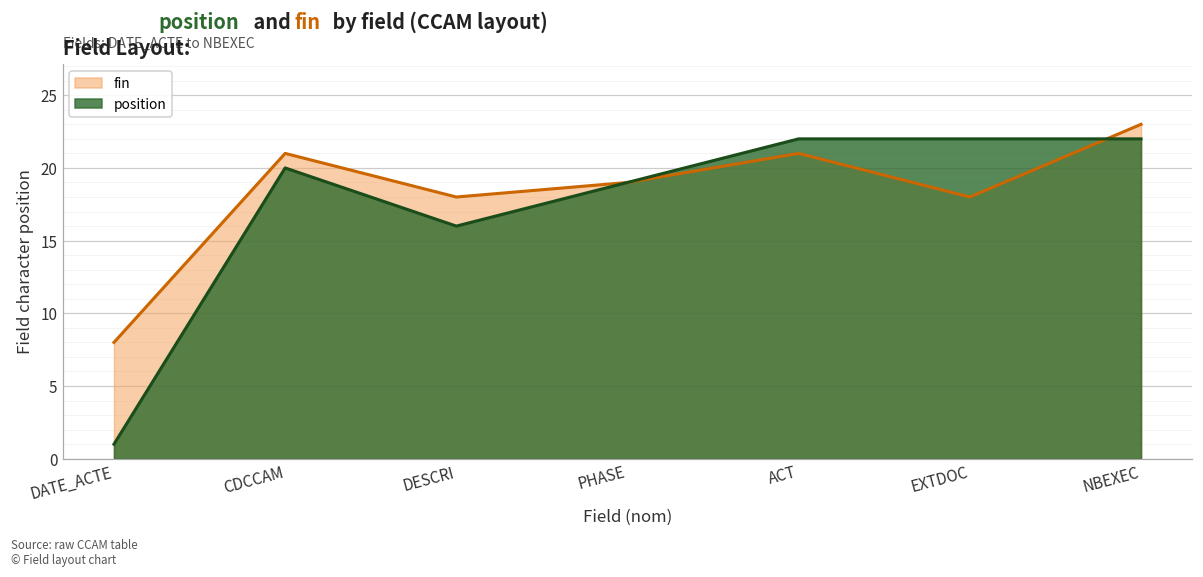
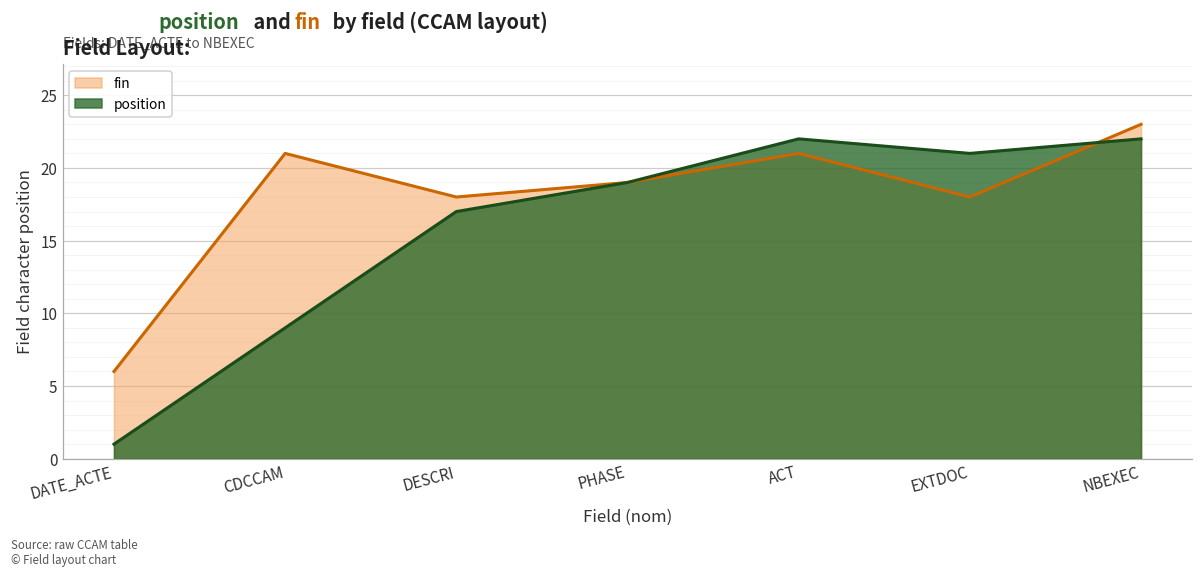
  {
    "fin": {
-     "DATE_ACTE": 8,
+     "DATE_ACTE": 6,
      "CDCCAM": 21,
      "DESCRI": 18,
      "ACT": 21,
      "EXTDOC": 18,
      "NBEXEC": 23
    },
    "position": {
      "DATE_ACTE": 1,
-     "CDCCAM": 20,
-     "DESCRI": 16,
+     "CDCCAM": 9,
+     "DESCRI": 17,
      "ACT": 22,
-     "EXTDOC": 22,
+     "EXTDOC": 21,
      "NBEXEC": 22
    }
  }
